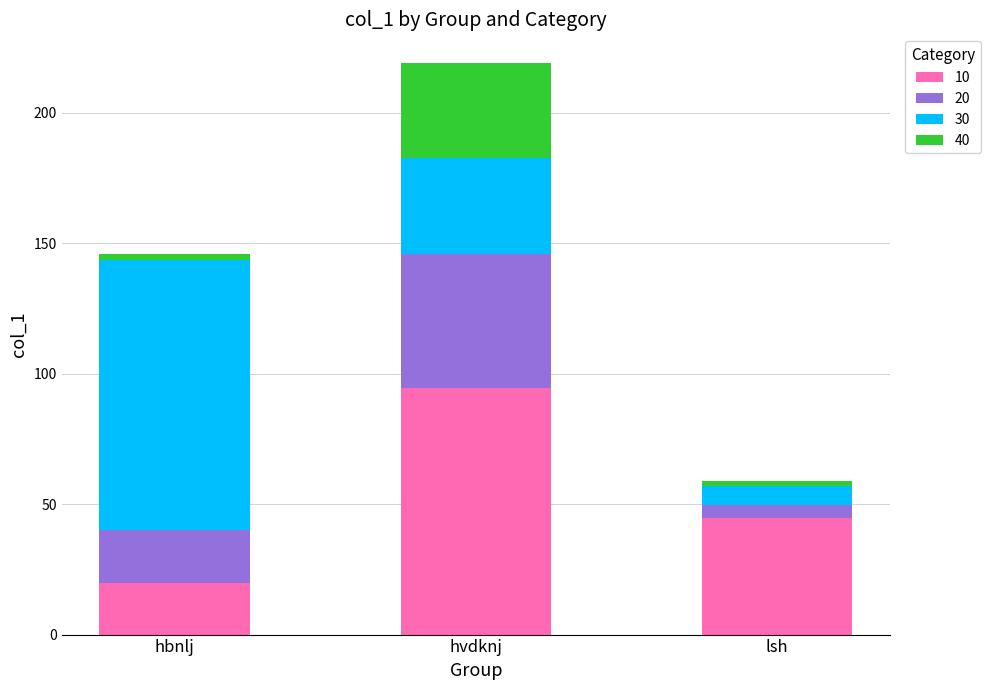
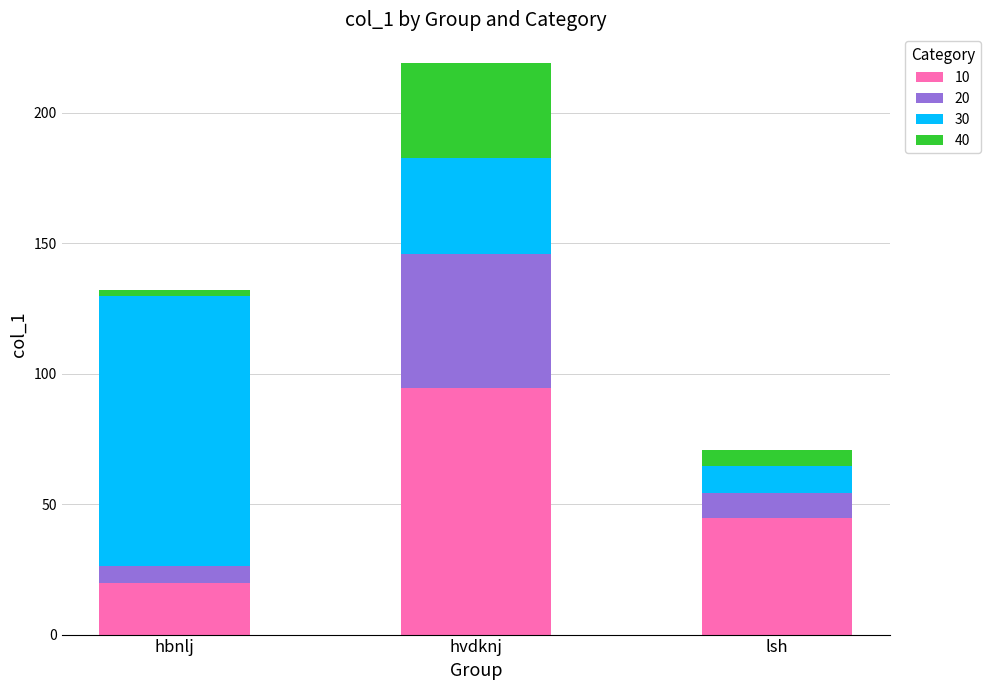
  {
    "10": {
      "hbnlj": 20,
      "hvdknj": 94,
      "lsh": 45
    },
    "20": {
-     "hbnlj": 20,
+     "hbnlj": 7,
      "hvdknj": 51,
-     "lsh": 5
+     "lsh": 10
    },
    "30": {
      "hbnlj": 103,
      "hvdknj": 37,
-     "lsh": 7
+     "lsh": 10
    },
    "40": {
      "hbnlj": 2,
      "hvdknj": 36,
-     "lsh": 2
+     "lsh": 6
    }
  }
